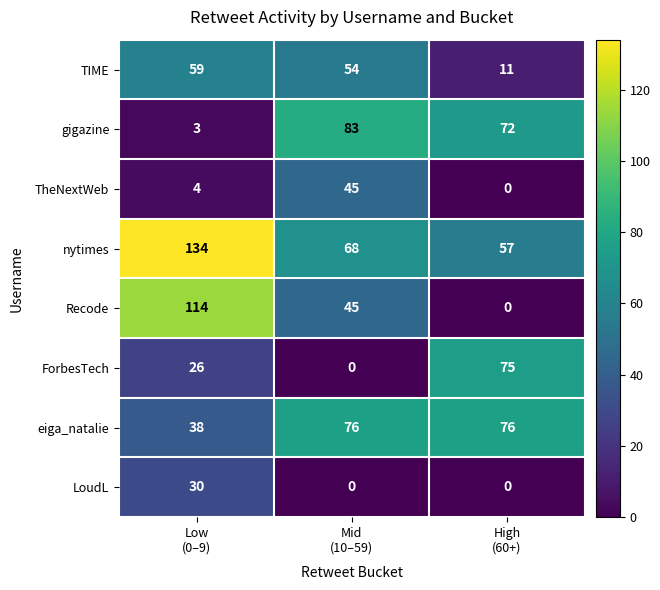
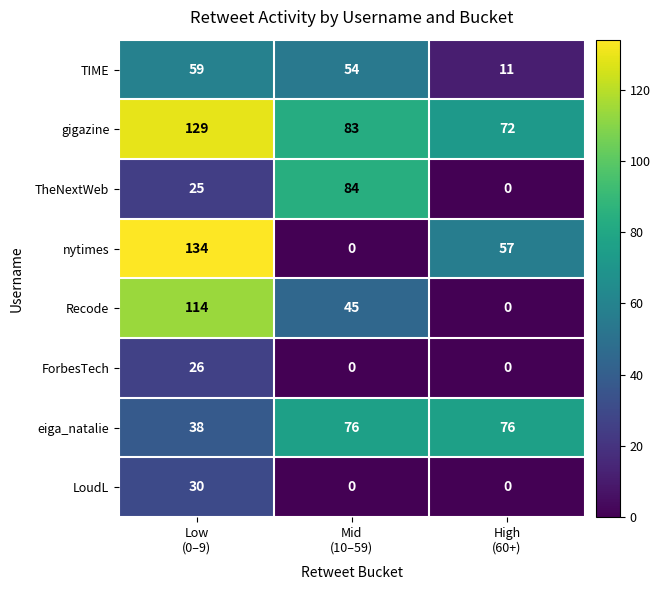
  {
    "TIME": {
      "Low (0–9)": 59,
      "Mid (10–59)": 54,
      "High (60+)": 11
    },
    "gigazine": {
-     "Low (0–9)": 3,
+     "Low (0–9)": 129,
      "Mid (10–59)": 83,
      "High (60+)": 72
    },
    "TheNextWeb": {
-     "Low (0–9)": 4,
-     "Mid (10–59)": 45,
+     "Low (0–9)": 25,
+     "Mid (10–59)": 84,
      "High (60+)": 0
    },
    "nytimes": {
      "Low (0–9)": 134,
-     "Mid (10–59)": 68,
+     "Mid (10–59)": 0,
      "High (60+)": 57
    },
    "Recode": {
      "Low (0–9)": 114,
      "Mid (10–59)": 45,
      "High (60+)": 0
    },
    "ForbesTech": {
      "Low (0–9)": 26,
      "Mid (10–59)": 0,
-     "High (60+)": 75
+     "High (60+)": 0
    },
    "eiga_natalie": {
      "Low (0–9)": 38,
      "Mid (10–59)": 76,
      "High (60+)": 76
    },
    "LoudL": {
      "Low (0–9)": 30,
      "Mid (10–59)": 0,
      "High (60+)": 0
    }
  }
